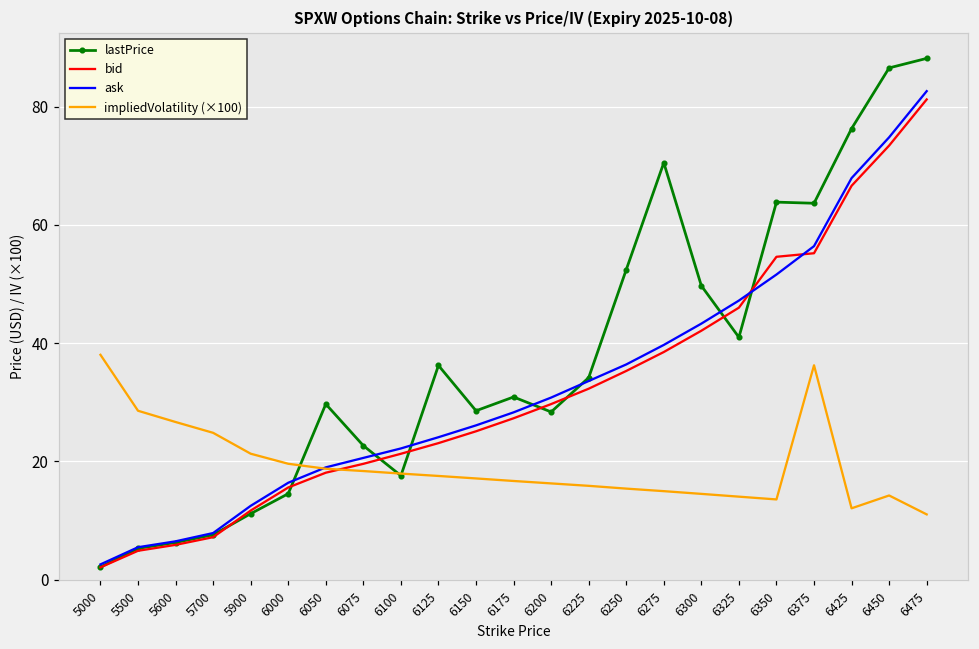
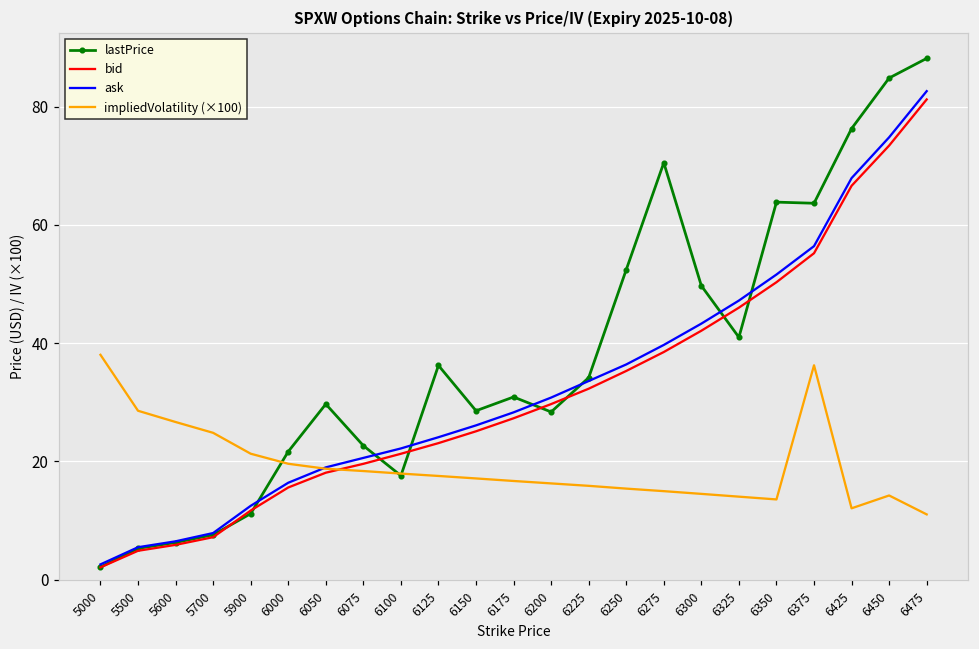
  {
    "lastPrice": {
      "5900": 11,
-     "6000": 15,
+     "6000": 22,
      "6050": 30,
      "6075": 23,
      "6125": 36,
      "6150": 29,
      "6175": 31,
      "6200": 28,
      "6225": 34,
      "6250": 52,
      "6275": 71,
      "6300": 50,
      "6325": 41,
      "6350": 64,
      "6375": 64,
      "6425": 76,
-     "6450": 87,
+     "6450": 85,
      "6475": 88
    },
    "bid": {
      "5900": 12,
      "6000": 16,
      "6050": 18,
      "6075": 20,
      "6100": 21,
      "6125": 23,
      "6150": 25,
      "6175": 27,
      "6200": 30,
      "6225": 32,
      "6250": 35,
      "6275": 39,
      "6300": 42,
      "6325": 46,
-     "6350": 55,
+     "6350": 50,
      "6375": 55,
      "6425": 67,
      "6450": 73,
      "6475": 81
    },
    "ask": {
      "5900": 13,
      "6000": 16,
      "6075": 21,
      "6100": 22,
      "6125": 24,
      "6150": 26,
      "6175": 28,
      "6200": 31,
      "6225": 34,
      "6250": 36,
      "6275": 40,
      "6300": 43,
      "6325": 47,
      "6350": 52,
      "6375": 56,
      "6425": 68,
      "6450": 75,
      "6475": 83
    },
    "impliedVolatility (×100)": {
      "5000": 38,
      "5500": 29,
      "5600": 27,
      "5700": 25,
      "5900": 21,
      "6000": 20,
      "6075": 18,
      "6125": 18,
      "6150": 17,
      "6175": 17,
      "6200": 16,
      "6225": 16,
      "6250": 15,
      "6275": 15,
      "6300": 15,
      "6325": 14,
      "6350": 14,
      "6375": 36,
      "6425": 12,
      "6450": 14,
      "6475": 11
    }
  }
